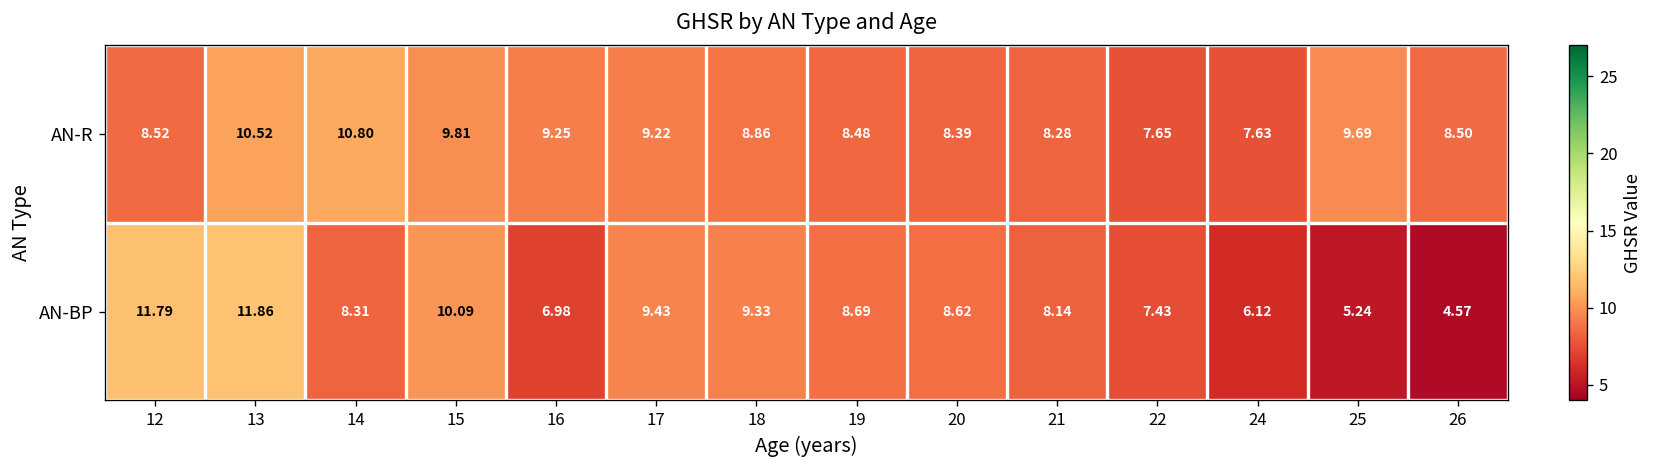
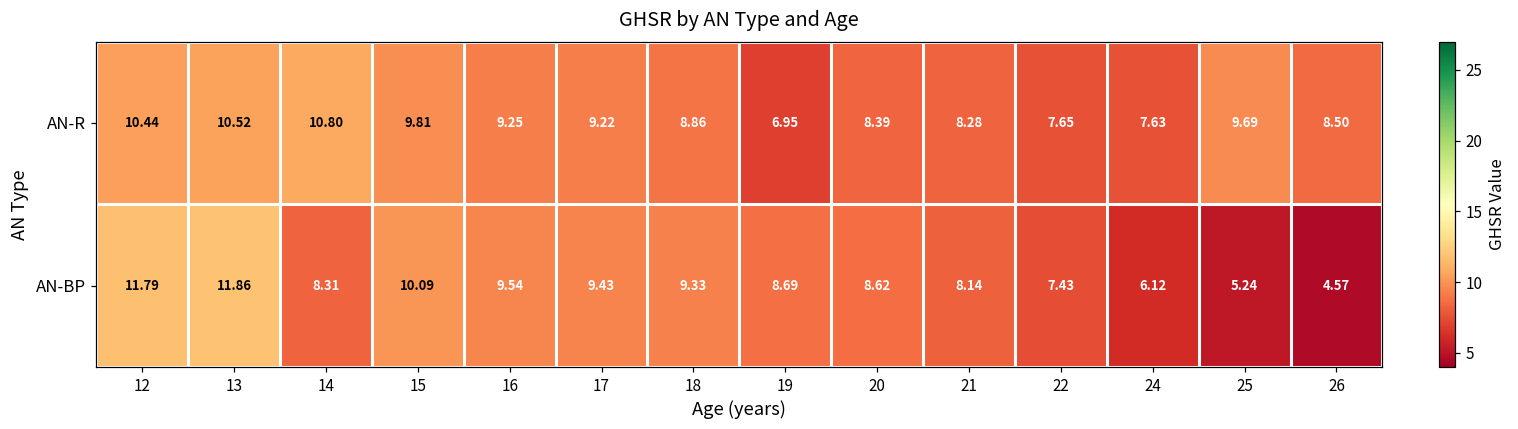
  {
    "AN-R": {
-     "12": 8.52,
+     "12": 10.44,
      "13": 10.52,
      "14": 10.80,
      "15": 9.81,
      "16": 9.25,
      "17": 9.22,
      "18": 8.86,
-     "19": 8.48,
+     "19": 6.95,
      "20": 8.39,
      "21": 8.28,
      "22": 7.65,
      "24": 7.63,
      "25": 9.69,
      "26": 8.50
    },
    "AN-BP": {
      "12": 11.79,
      "13": 11.86,
      "14": 8.31,
      "15": 10.09,
-     "16": 6.98,
+     "16": 9.54,
      "17": 9.43,
      "18": 9.33,
      "19": 8.69,
      "20": 8.62,
      "21": 8.14,
      "22": 7.43,
      "24": 6.12,
      "25": 5.24,
      "26": 4.57
    }
  }
